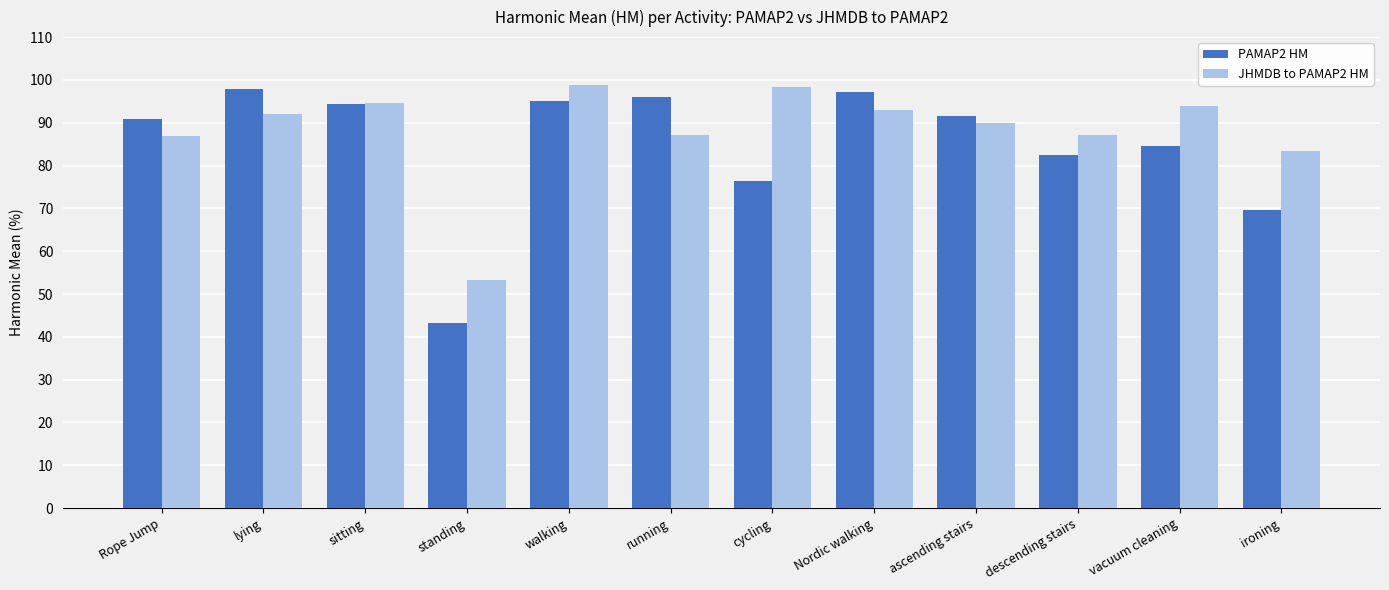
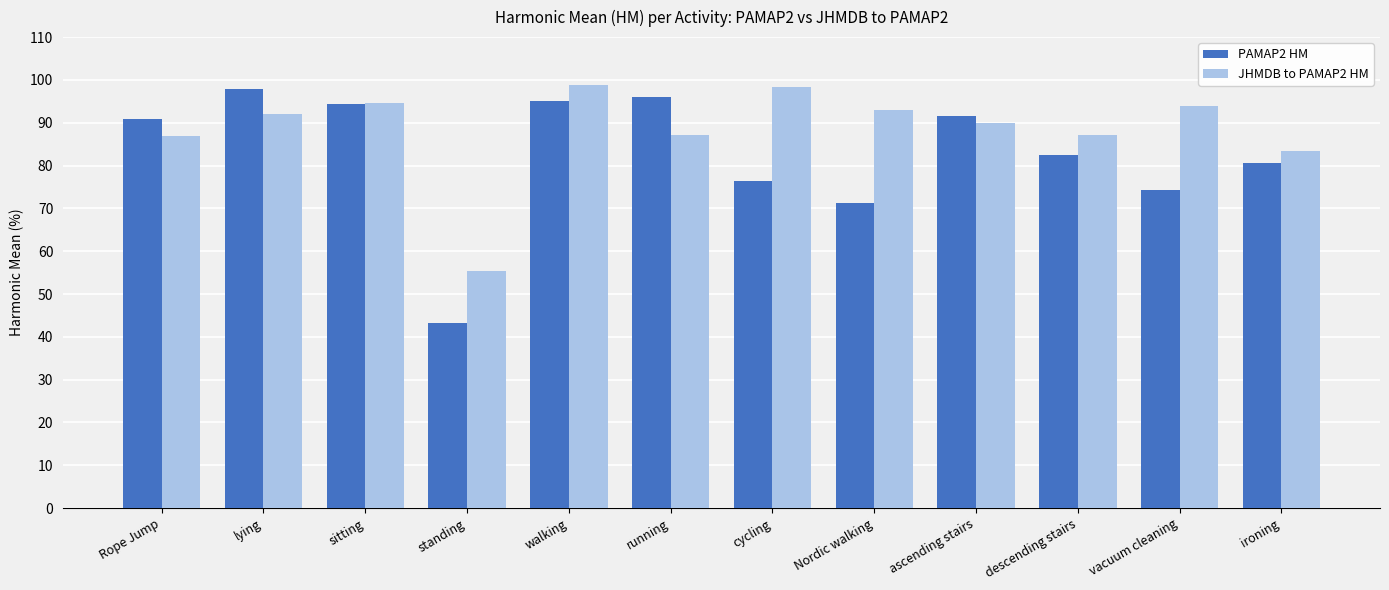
  {
    "PAMAP2 HM": {
      "Rope Jump": 91,
      "lying": 98,
      "sitting": 94,
      "standing": 43,
      "walking": 95,
      "running": 96,
      "cycling": 77,
-     "Nordic walking": 97,
+     "Nordic walking": 71,
      "ascending stairs": 92,
      "descending stairs": 83,
-     "vacuum cleaning": 85,
-     "ironing": 70
+     "vacuum cleaning": 74,
+     "ironing": 81
    },
    "JHMDB to PAMAP2 HM": {
      "Rope Jump": 87,
      "lying": 92,
      "sitting": 95,
-     "standing": 53,
+     "standing": 55,
      "walking": 99,
      "running": 87,
      "cycling": 98,
      "Nordic walking": 93,
      "ascending stairs": 90,
      "descending stairs": 87,
      "vacuum cleaning": 94,
      "ironing": 83
    }
  }
